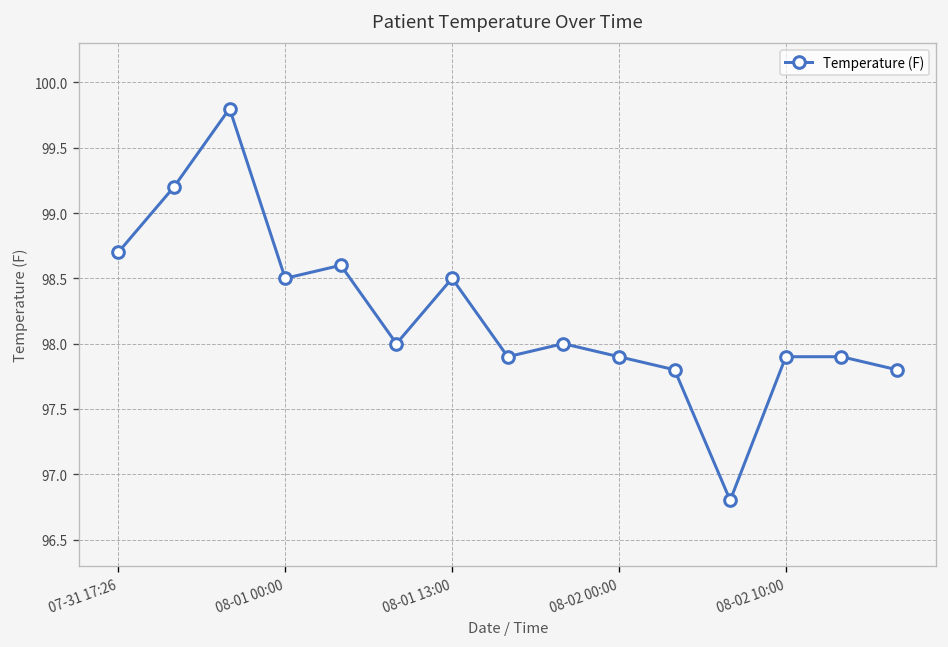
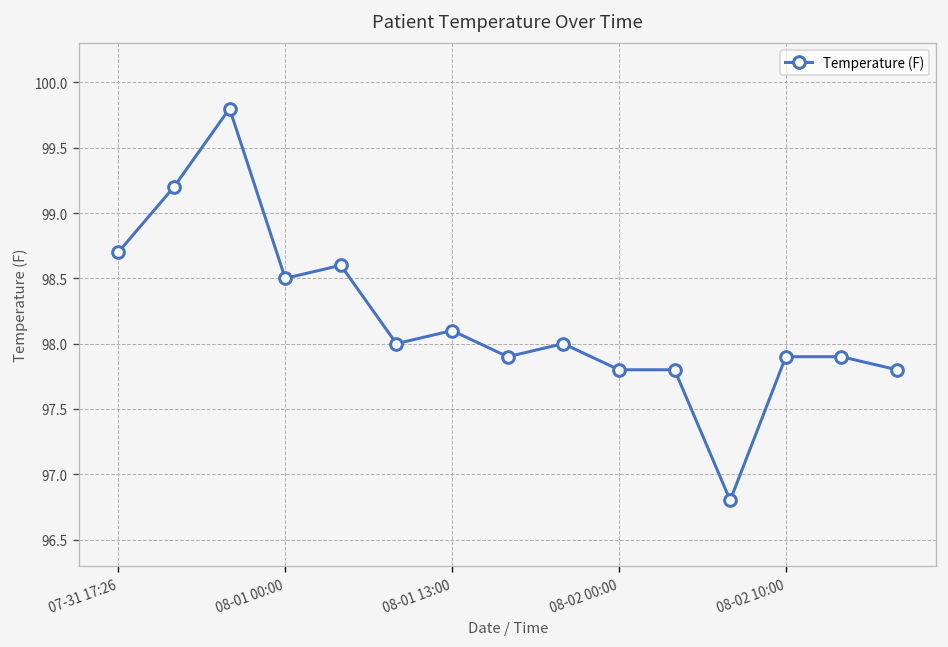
  {
    "07-31 17:26": 98.7,
    "08-01 00:00": 98.5,
-   "08-01 13:00": 98.5,
-   "08-02 00:00": 97.9,
+   "08-01 13:00": 98.1,
+   "08-02 00:00": 97.8,
    "08-02 10:00": 97.9
  }
